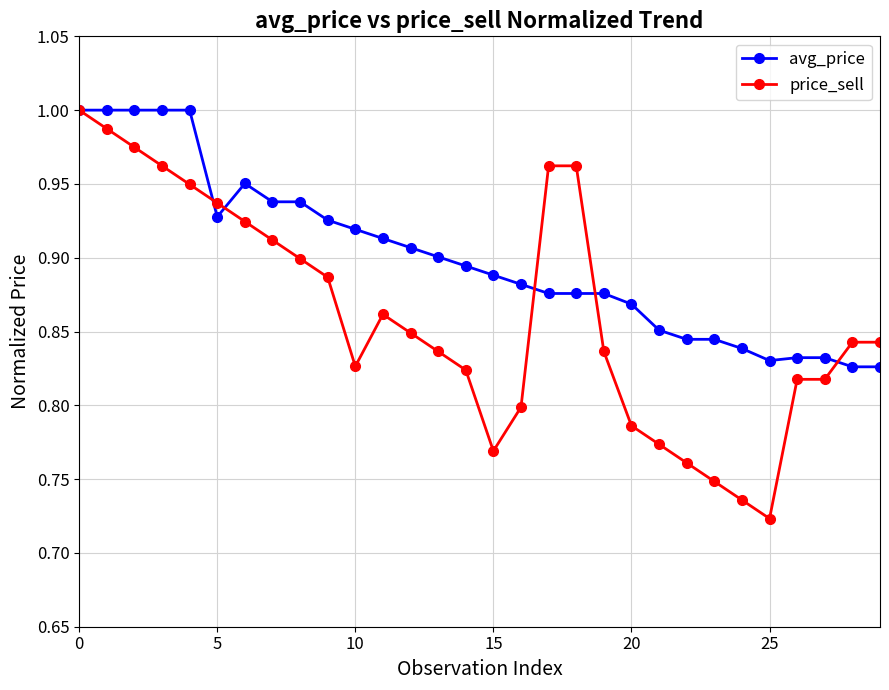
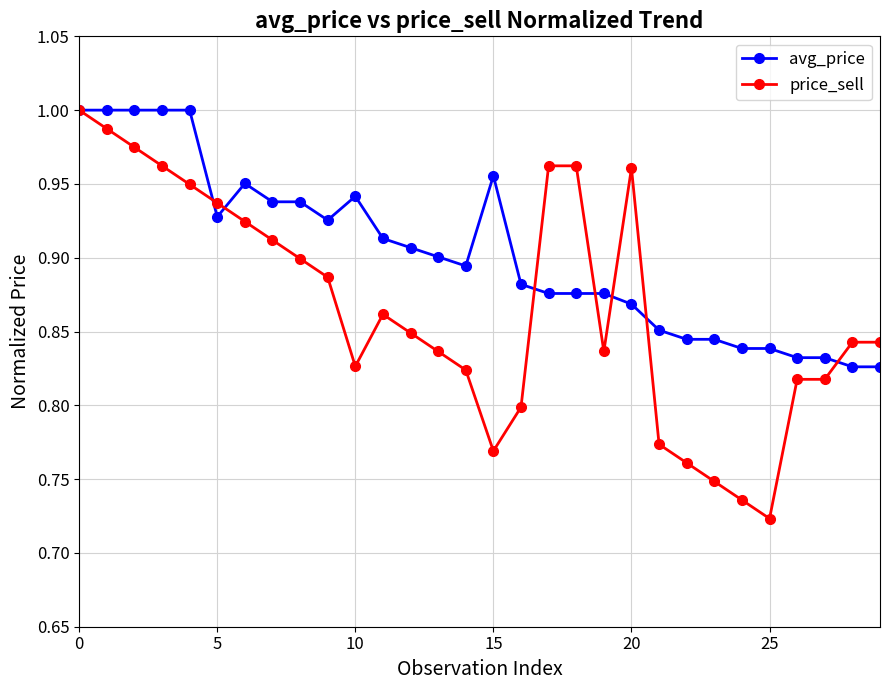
  {
    "avg_price": {
      "5": 0.928,
-     "10": 0.919,
-     "15": 0.888,
+     "10": 0.942,
+     "15": 0.956,
      "20": 0.869,
-     "25": 0.830
+     "25": 0.839
    },
    "price_sell": {
      "5": 0.937,
      "10": 0.826,
      "15": 0.769,
-     "20": 0.786,
+     "20": 0.961,
      "25": 0.723
    }
  }
